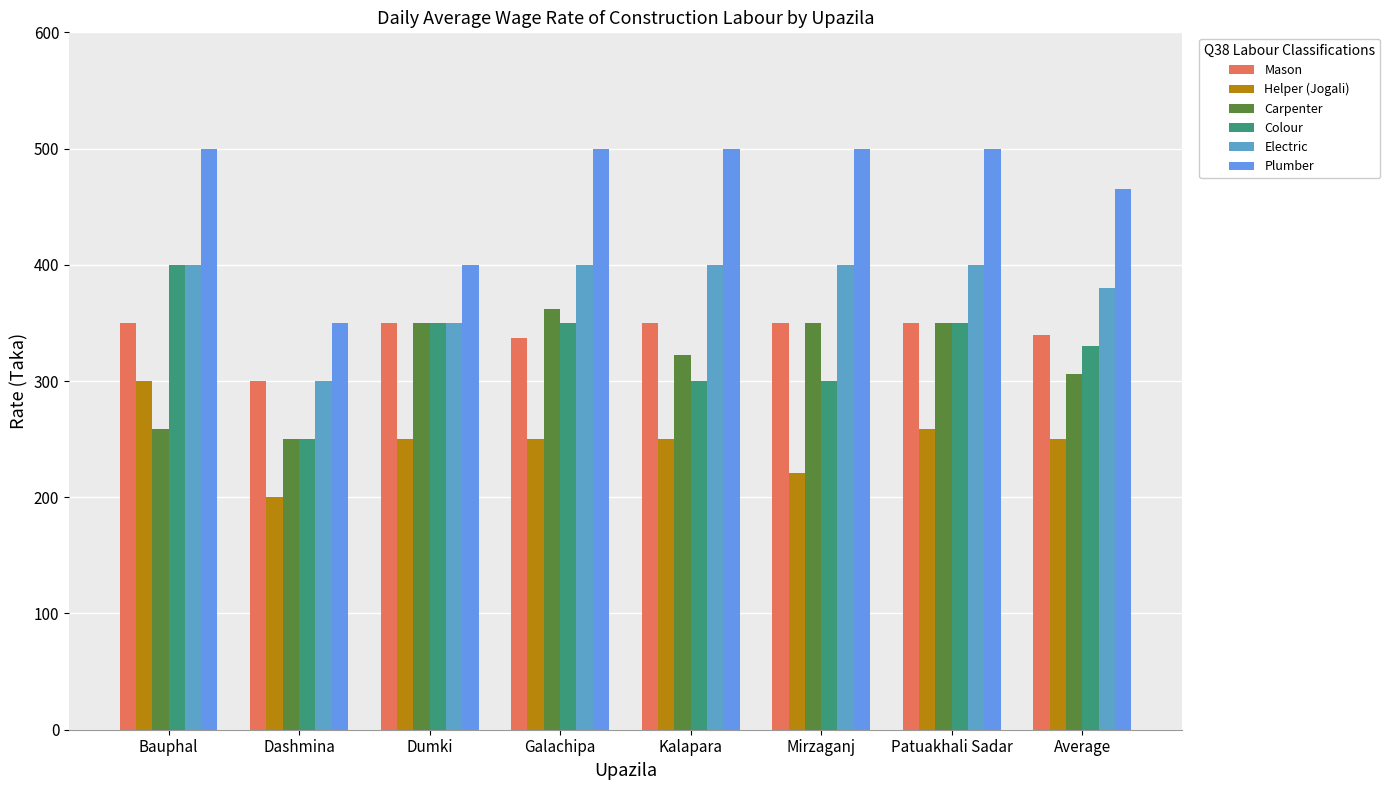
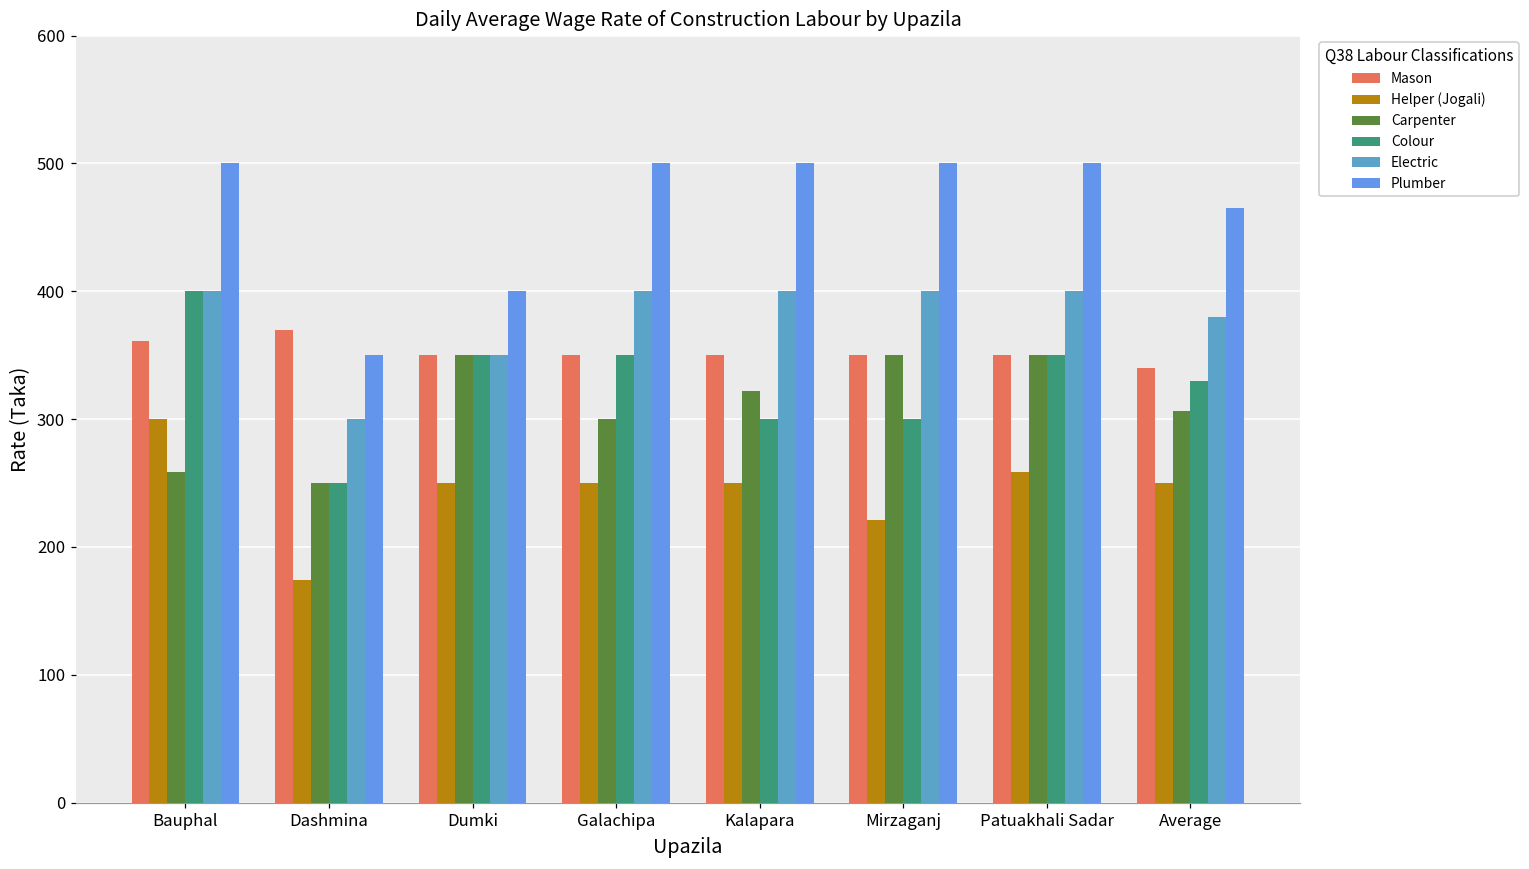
  {
    "Mason": {
-     "Bauphal": 350,
-     "Dashmina": 300,
+     "Bauphal": 361,
+     "Dashmina": 370,
      "Dumki": 350,
-     "Galachipa": 337,
+     "Galachipa": 350,
      "Kalapara": 350,
      "Mirzaganj": 350,
      "Patuakhali Sadar": 350,
      "Average": 340
    },
    "Helper (Jogali)": {
      "Bauphal": 300,
-     "Dashmina": 200,
+     "Dashmina": 174,
      "Dumki": 250,
      "Galachipa": 250,
      "Kalapara": 250,
      "Mirzaganj": 221,
      "Patuakhali Sadar": 259,
      "Average": 250
    },
    "Carpenter": {
      "Bauphal": 259,
      "Dashmina": 250,
      "Dumki": 350,
-     "Galachipa": 362,
+     "Galachipa": 300,
      "Kalapara": 322,
      "Mirzaganj": 350,
      "Patuakhali Sadar": 350,
      "Average": 306
    },
    "Colour": {
      "Bauphal": 400,
      "Dashmina": 250,
      "Dumki": 350,
      "Galachipa": 350,
      "Kalapara": 300,
      "Mirzaganj": 300,
      "Patuakhali Sadar": 350,
      "Average": 330
    }
  }
